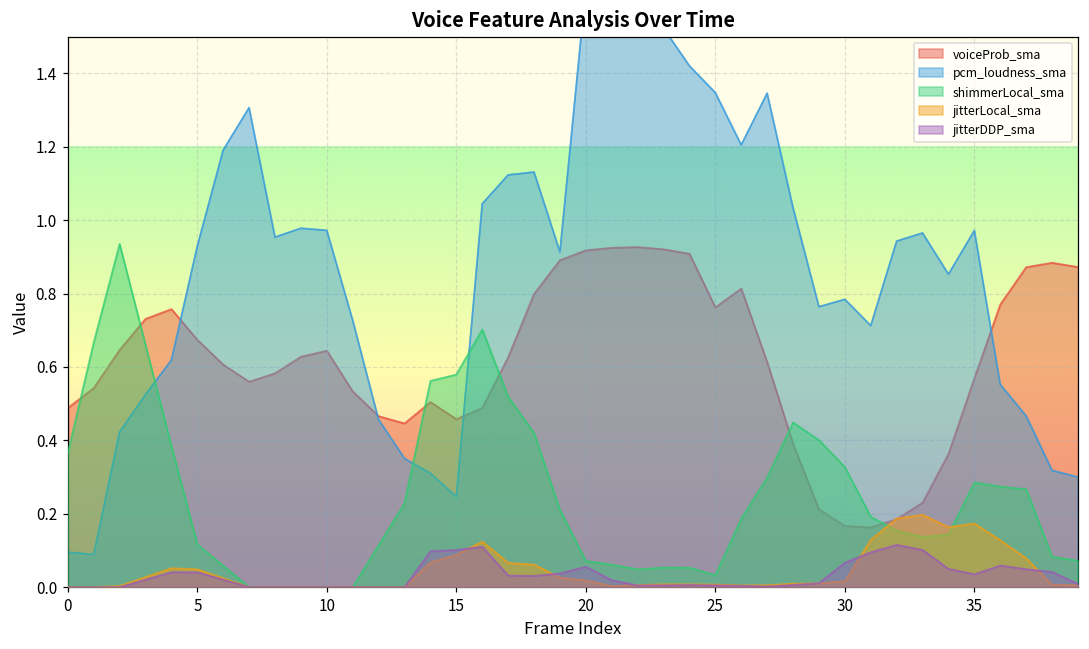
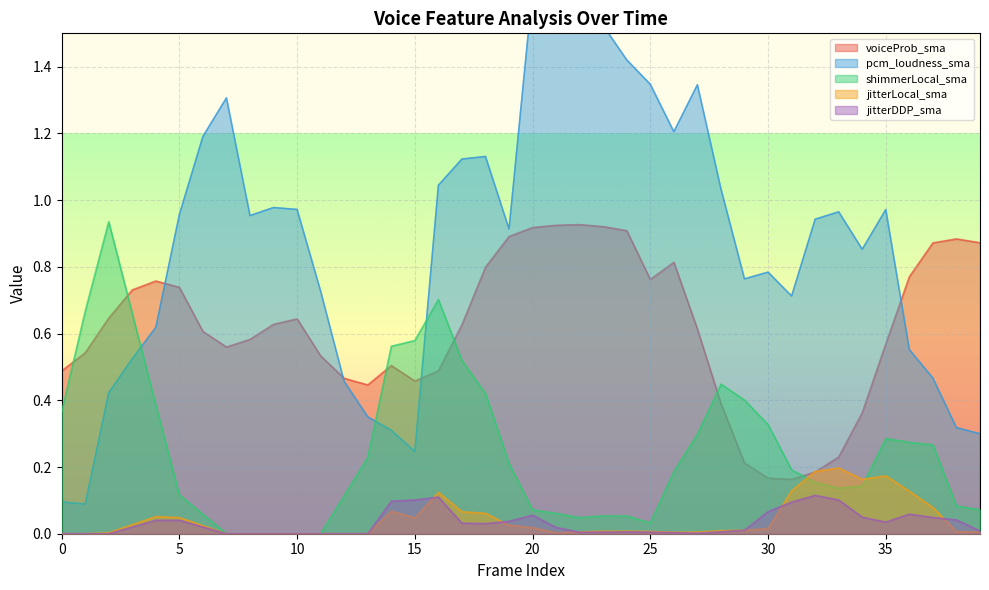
  {
    "voiceProb_sma": {
      "0": 0.49,
-     "5": 0.67,
+     "5": 0.74,
      "10": 0.64,
      "15": 0.46,
      "20": 0.92,
      "25": 0.76,
      "30": 0.17,
      "35": 0.57
    },
    "pcm_loudness_sma": {
      "0": 0.10,
-     "5": 0.93,
+     "5": 0.96,
      "10": 0.97,
      "15": 0.25,
      "25": 1.35,
      "30": 0.78,
      "35": 0.97
    },
    "shimmerLocal_sma": {
      "0": 0.37,
      "5": 0.12,
      "15": 0.58,
      "20": 0.07,
      "25": 0.03,
      "30": 0.33,
      "35": 0.29
    },
    "jitterLocal_sma": {
      "5": 0.05,
-     "15": 0.09,
+     "15": 0.05,
      "20": 0.02,
      "30": 0.02,
      "35": 0.17
    },
    "jitterDDP_sma": {
      "5": 0.04,
      "15": 0.10,
      "20": 0.06,
      "30": 0.07,
      "35": 0.03
    }
  }
